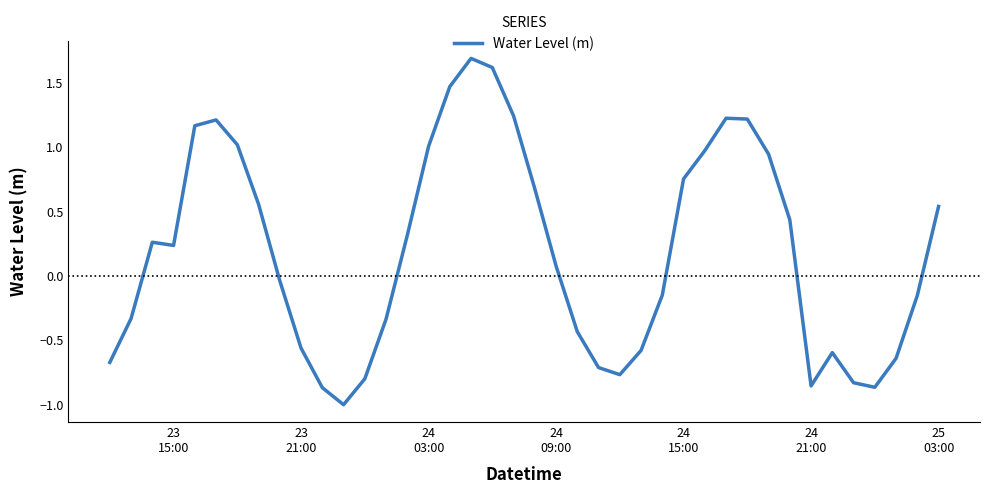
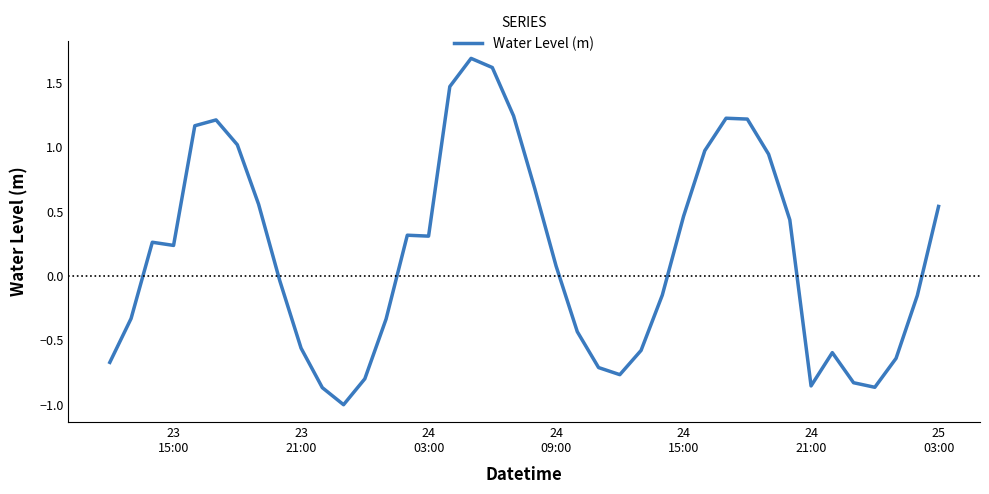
  {
    "23 15:00": 0.24,
    "23 21:00": -0.56,
-   "24 03:00": 1.01,
+   "24 03:00": 0.31,
    "24 09:00": 0.08,
-   "24 15:00": 0.75,
+   "24 15:00": 0.46,
    "24 21:00": -0.85,
    "25 03:00": 0.54
  }
